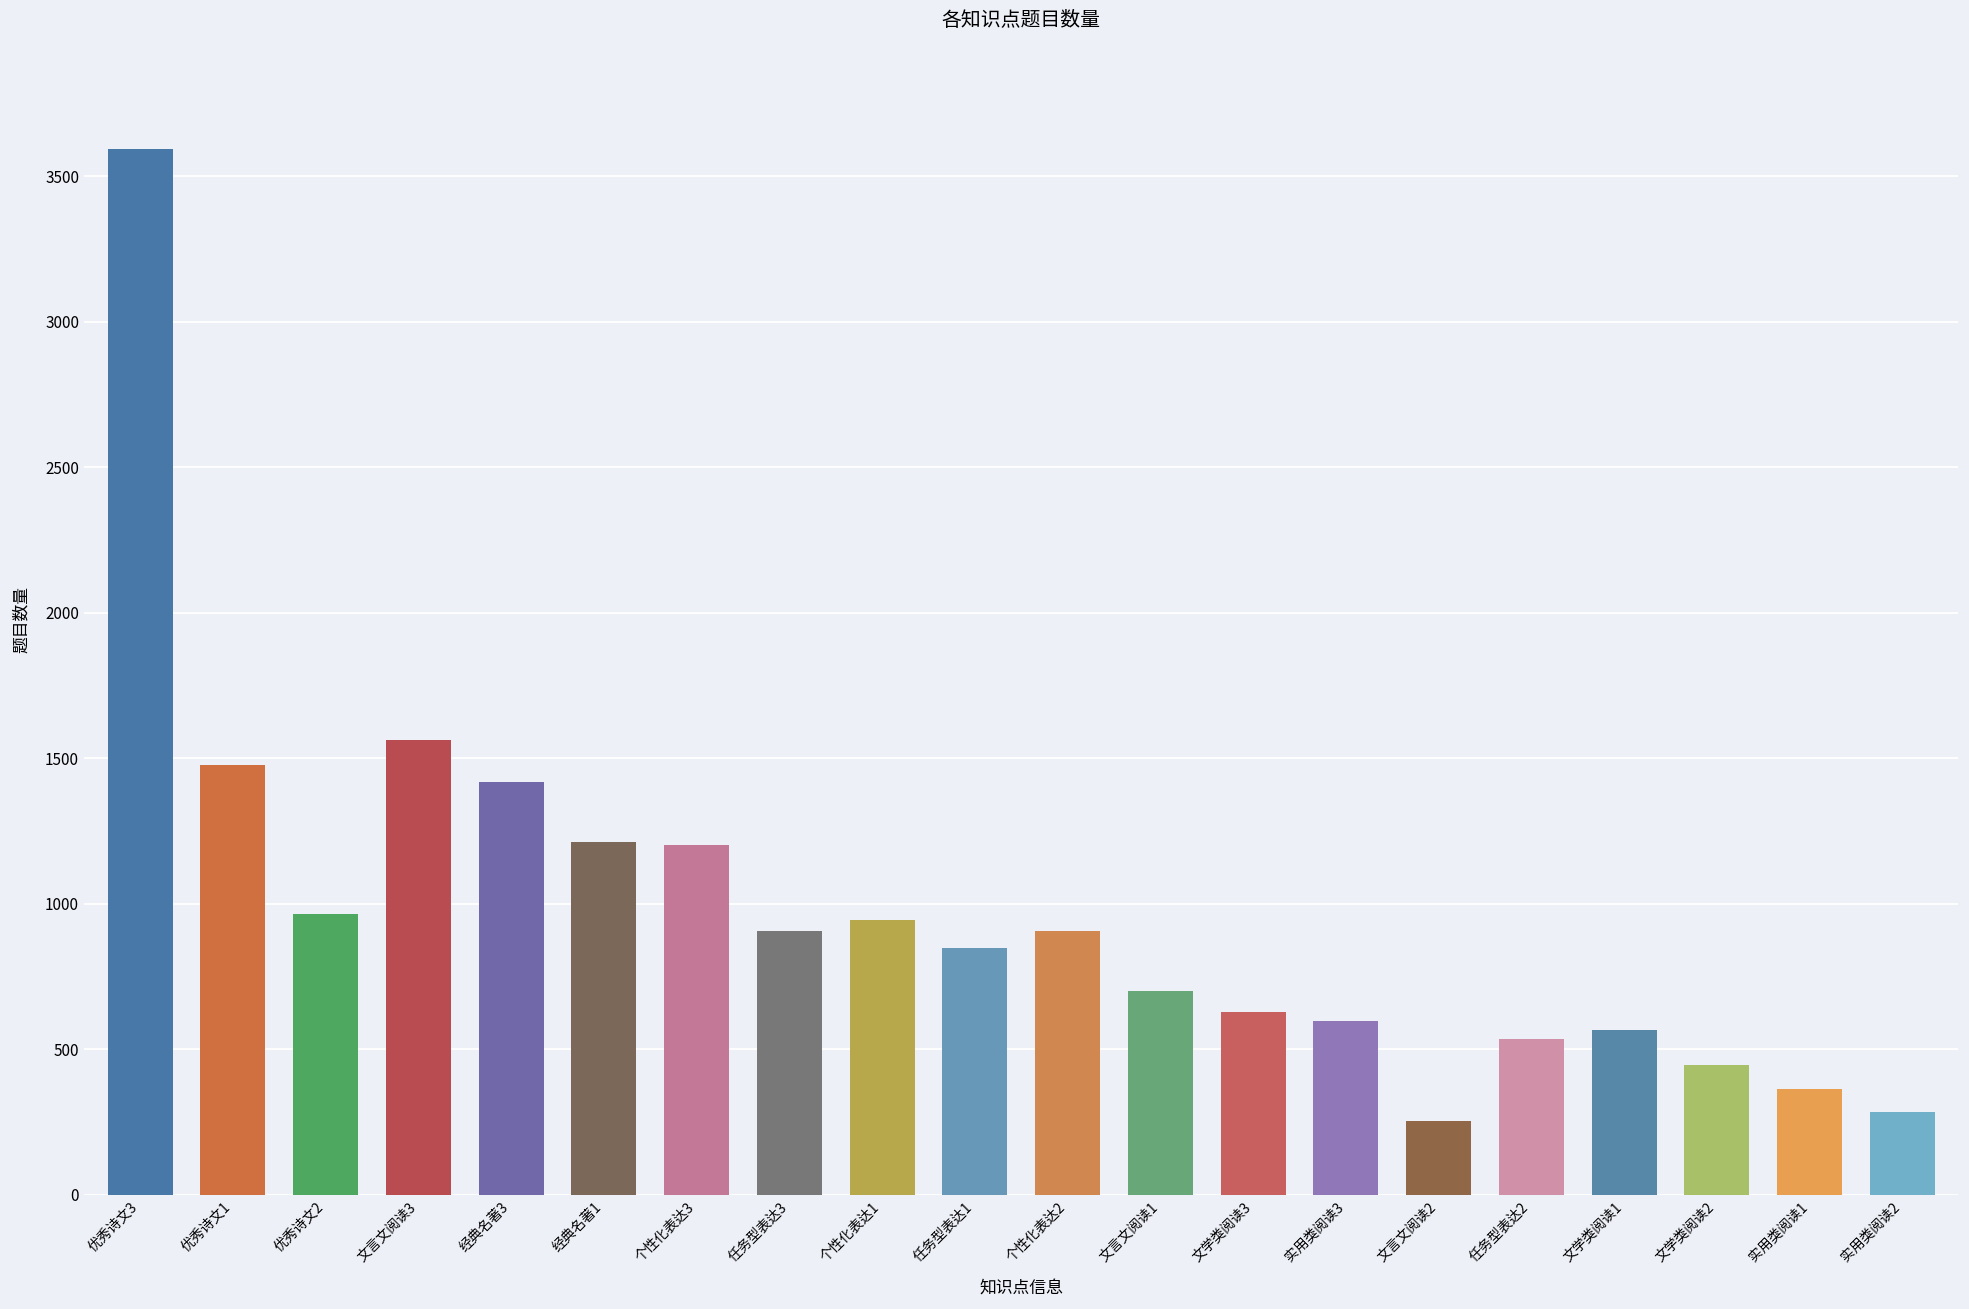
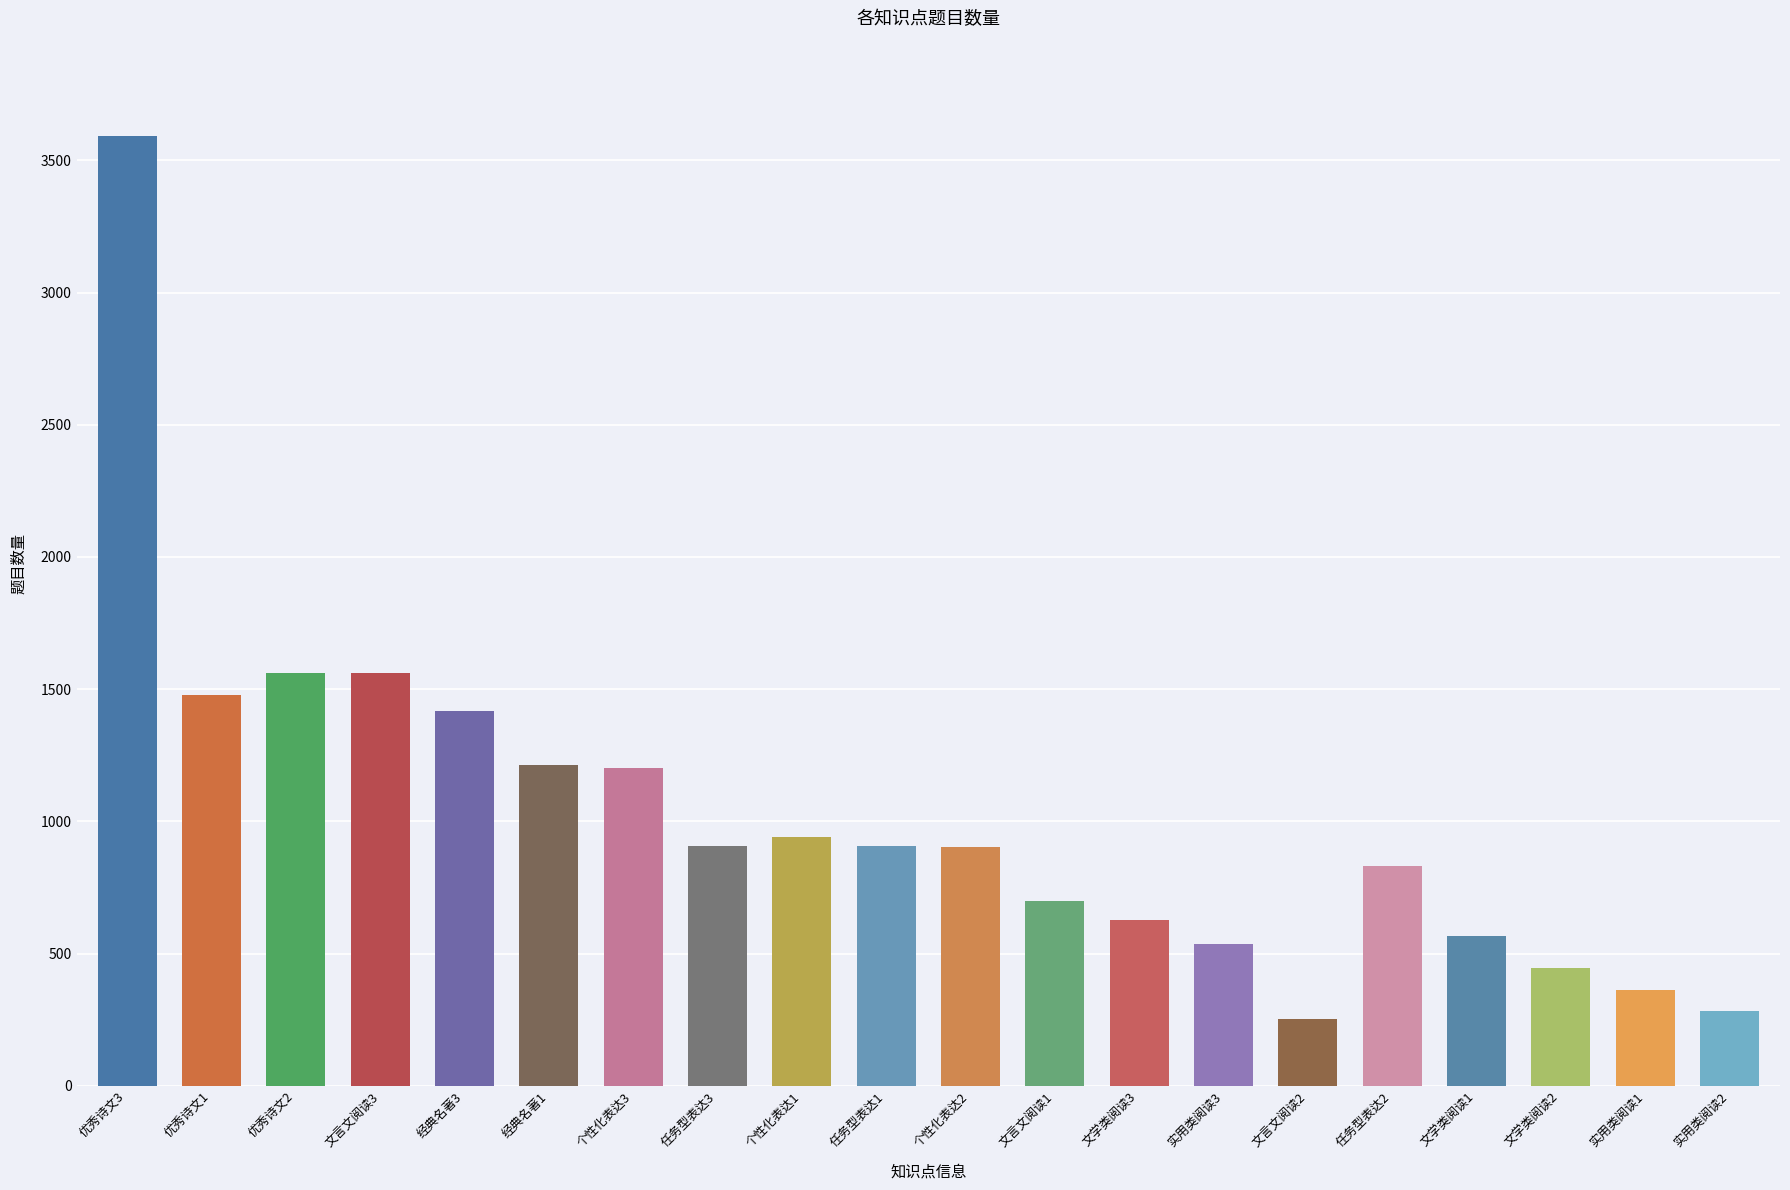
  {
    "优秀诗文3": 3590,
    "优秀诗文1": 1480,
-   "优秀诗文2": 960,
+   "优秀诗文2": 1560,
    "文言文阅读3": 1560,
    "经典名著3": 1420,
    "经典名著1": 1210,
    "个性化表达3": 1200,
    "任务型表达3": 910,
    "个性化表达1": 940,
-   "任务型表达1": 850,
+   "任务型表达1": 910,
    "个性化表达2": 910,
    "文言文阅读1": 700,
    "文学类阅读3": 630,
-   "实用类阅读3": 600,
+   "实用类阅读3": 540,
    "文言文阅读2": 250,
-   "任务型表达2": 530,
+   "任务型表达2": 830,
    "文学类阅读1": 570,
    "文学类阅读2": 450,
    "实用类阅读1": 360,
    "实用类阅读2": 280
  }
